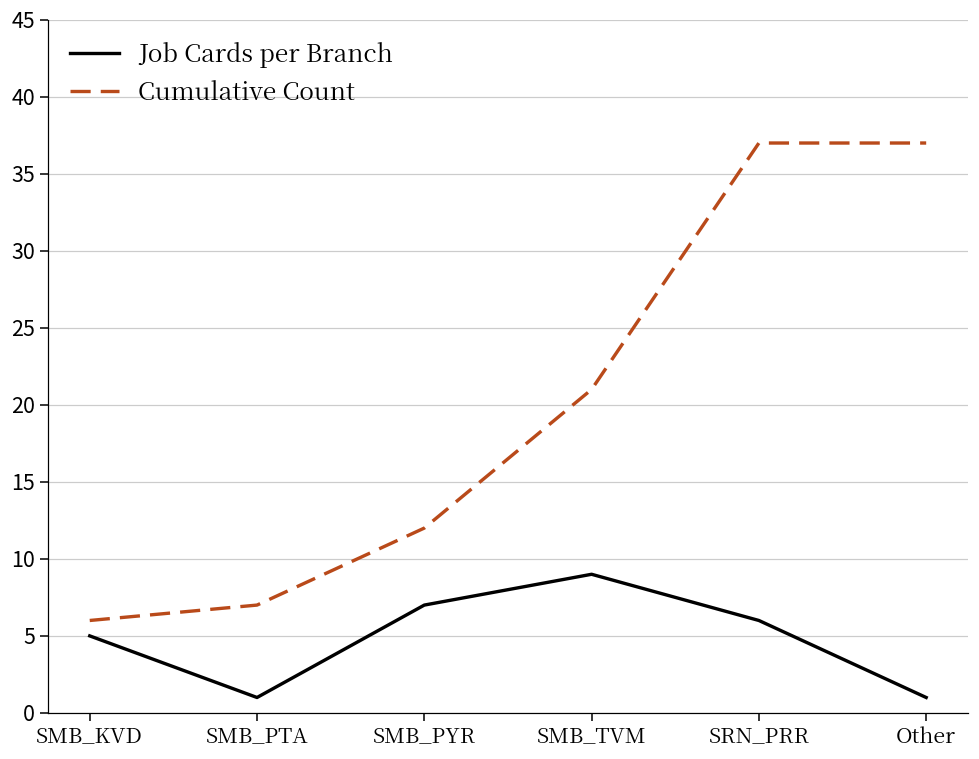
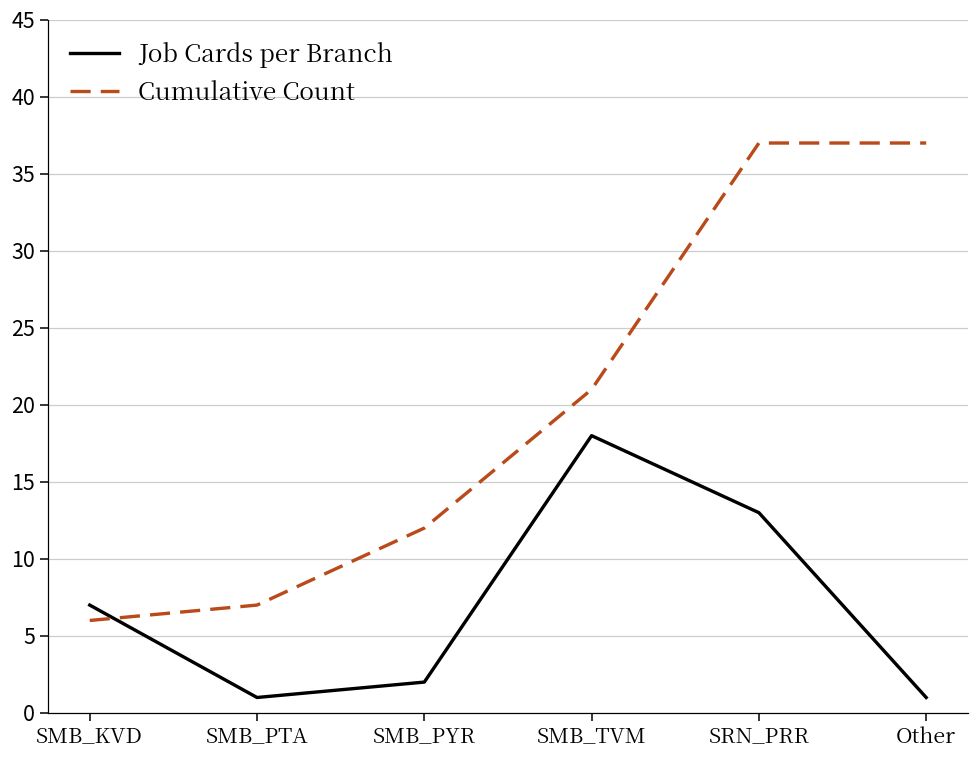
  {
    "Job Cards per Branch": {
-     "SMB_KVD": 5,
+     "SMB_KVD": 7,
      "SMB_PTA": 1,
-     "SMB_PYR": 7,
-     "SMB_TVM": 9,
-     "SRN_PRR": 6,
+     "SMB_PYR": 2,
+     "SMB_TVM": 18,
+     "SRN_PRR": 13,
      "Other": 1
    },
    "Cumulative Count": {
      "SMB_KVD": 6,
      "SMB_PTA": 7,
      "SMB_PYR": 12,
      "SMB_TVM": 21,
      "SRN_PRR": 37,
      "Other": 37
    }
  }
